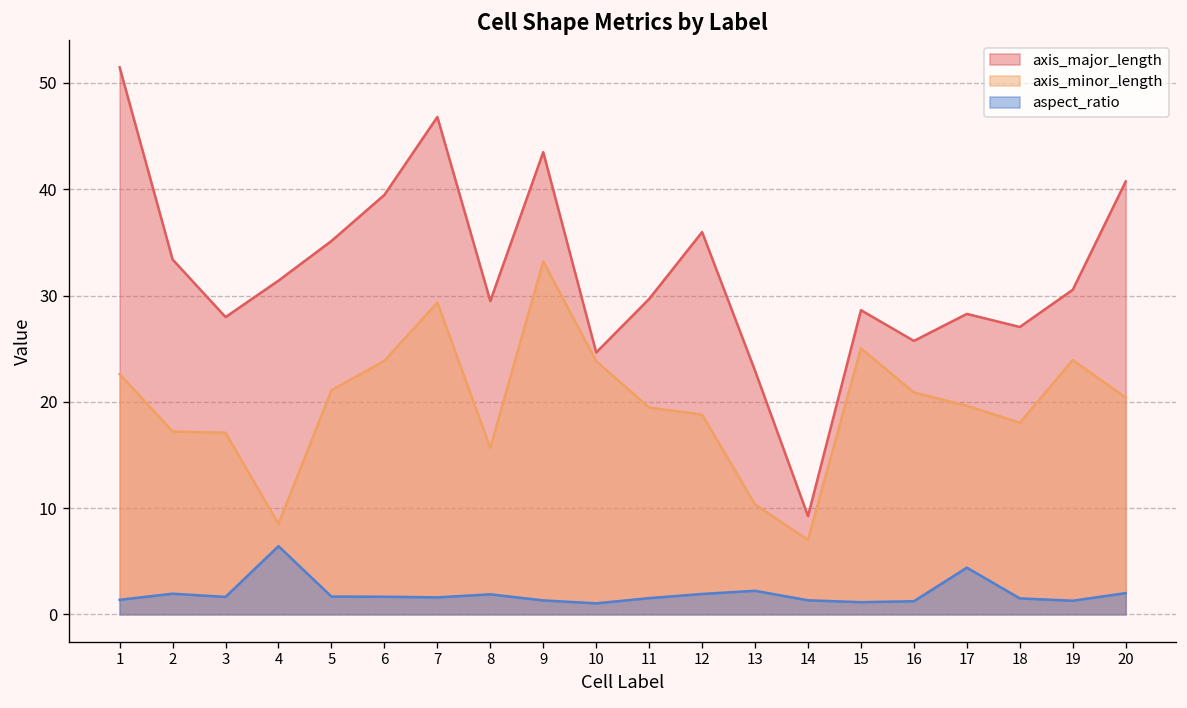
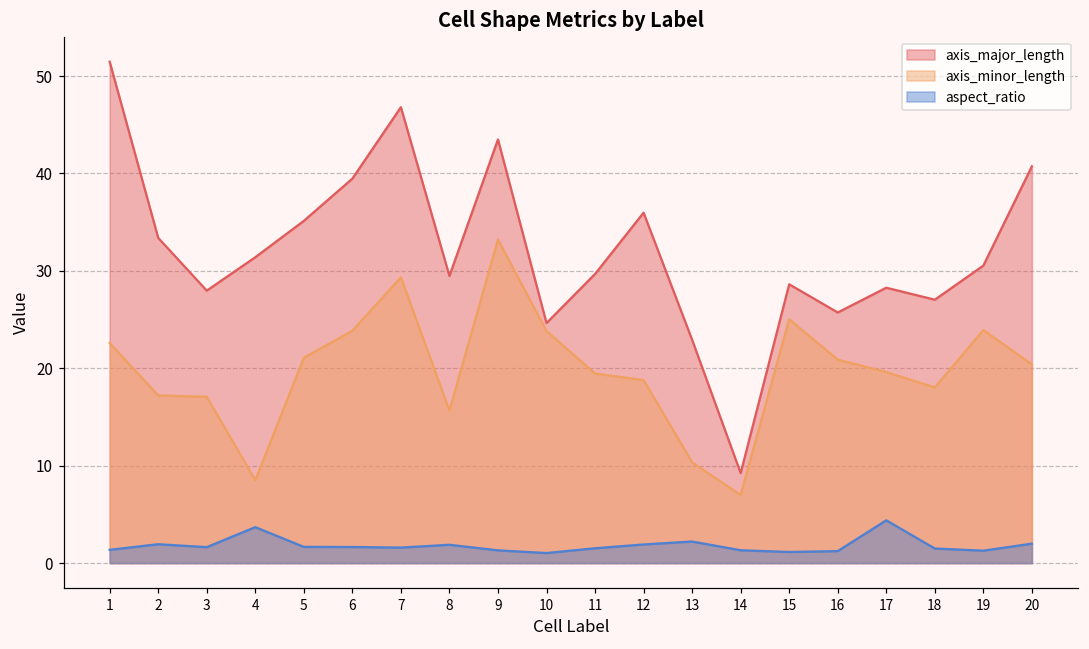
  {
    "aspect_ratio": {
      "1": 1,
      "2": 2,
      "3": 2,
-     "4": 6,
+     "4": 4,
      "5": 2,
      "6": 2,
      "7": 2,
      "8": 2,
      "9": 1,
      "10": 1,
      "11": 2,
      "12": 2,
      "13": 2,
      "14": 1,
      "15": 1,
      "16": 1,
      "17": 4,
      "18": 2,
      "19": 1,
      "20": 2
    }
  }
